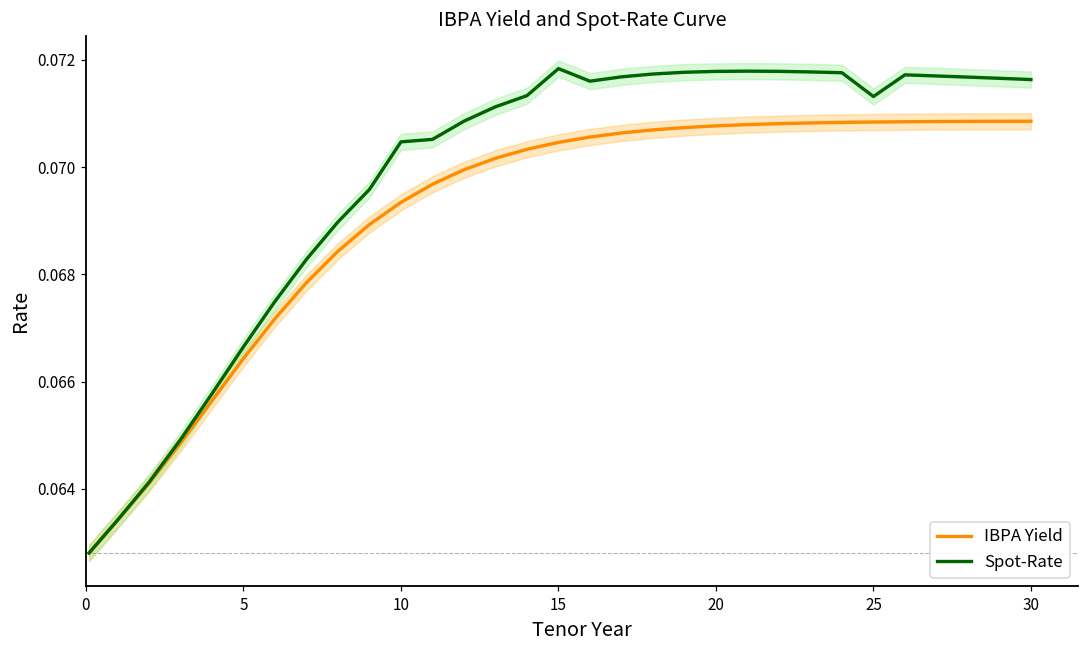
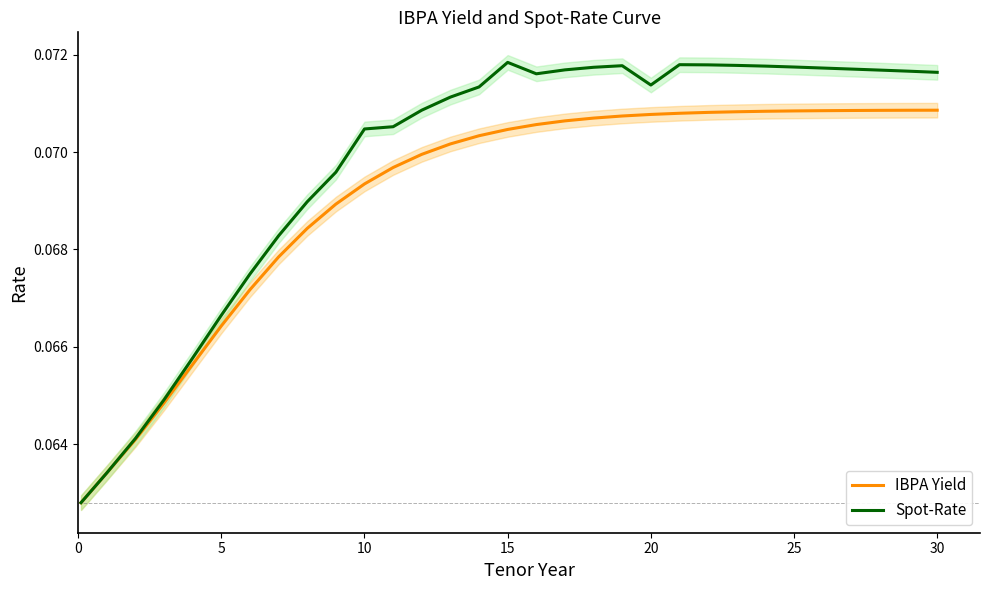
  {
    "Spot-Rate": {
      "5": 0.0667,
      "10": 0.0705,
      "15": 0.0718,
-     "20": 0.0718,
-     "25": 0.0713,
+     "20": 0.0714,
+     "25": 0.0717,
      "30": 0.0716
    }
  }
